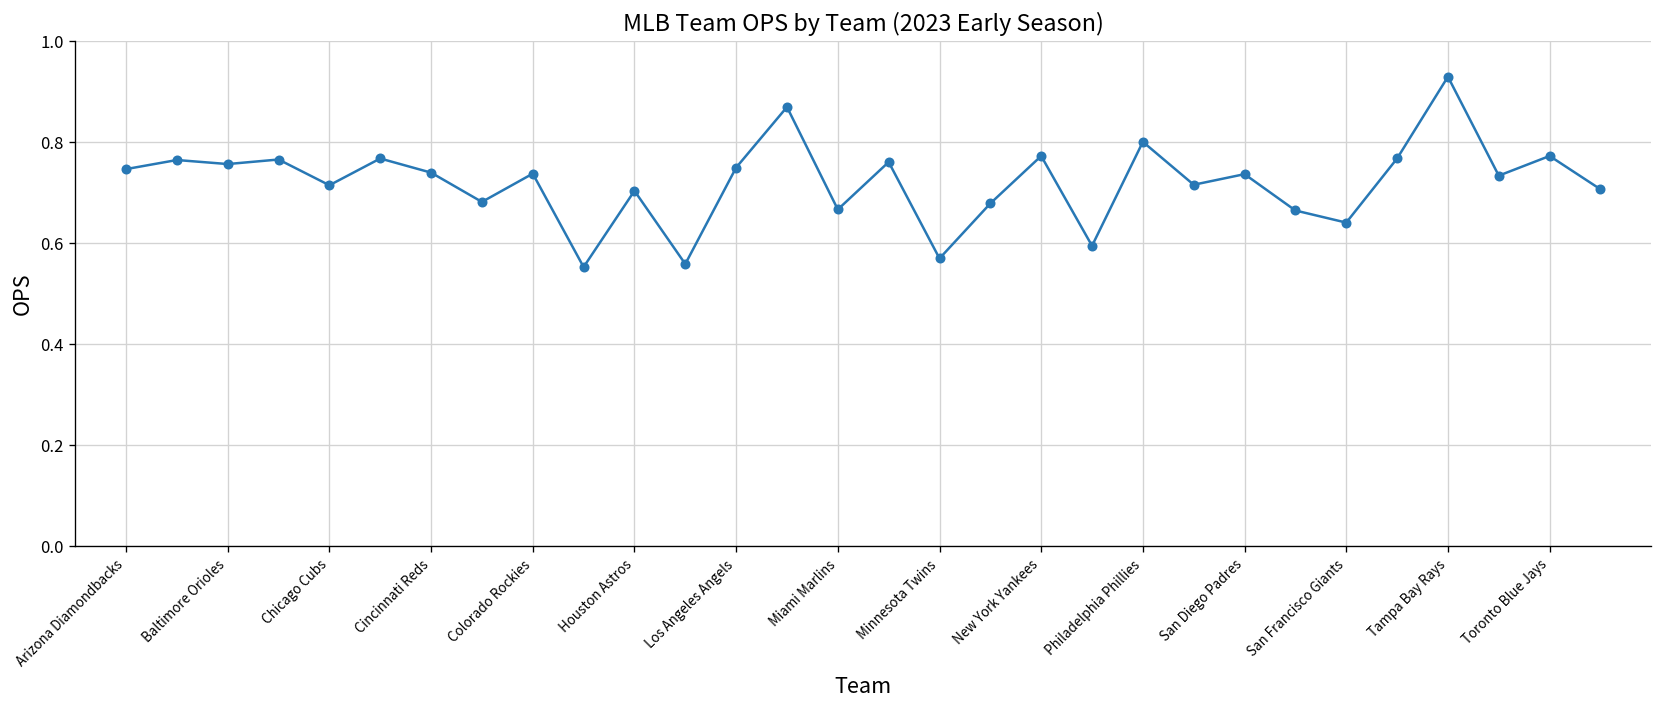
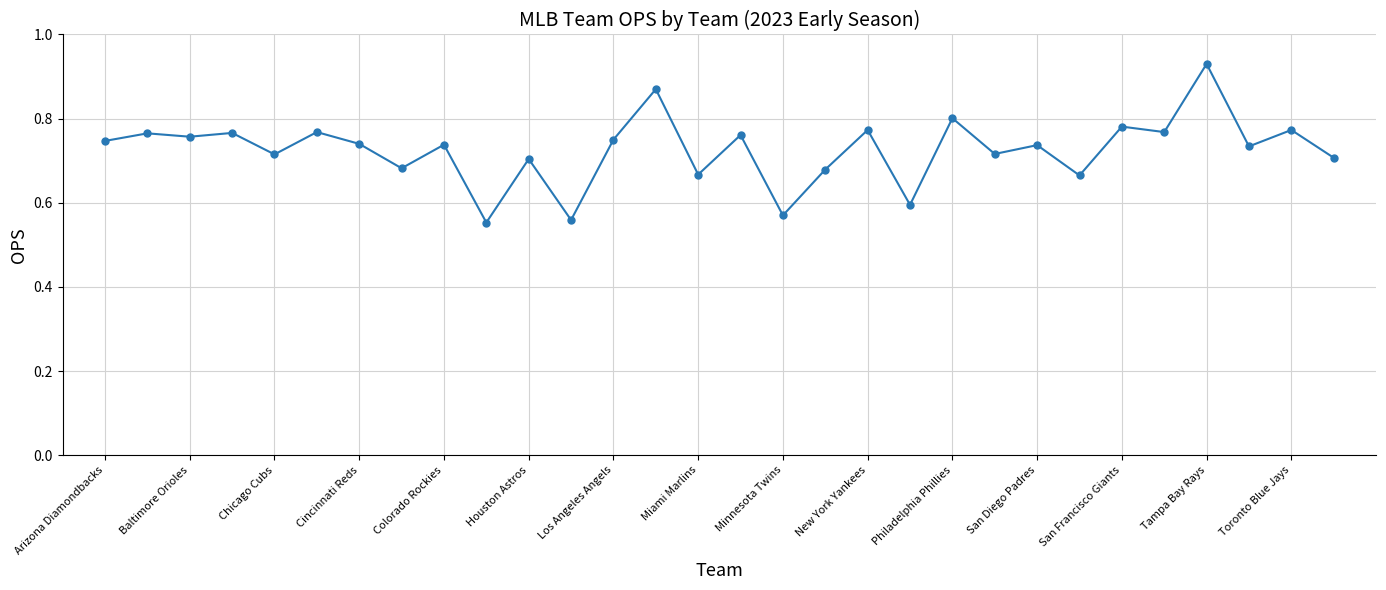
  {
    "Arizona Diamondbacks": 0.75,
    "Baltimore Orioles": 0.76,
    "Chicago Cubs": 0.72,
    "Cincinnati Reds": 0.74,
    "Colorado Rockies": 0.74,
    "Houston Astros": 0.70,
    "Los Angeles Angels": 0.75,
    "Miami Marlins": 0.67,
    "Minnesota Twins": 0.57,
    "New York Yankees": 0.77,
    "Philadelphia Phillies": 0.80,
    "San Diego Padres": 0.74,
-   "San Francisco Giants": 0.64,
+   "San Francisco Giants": 0.78,
    "Tampa Bay Rays": 0.93,
    "Toronto Blue Jays": 0.77
  }
